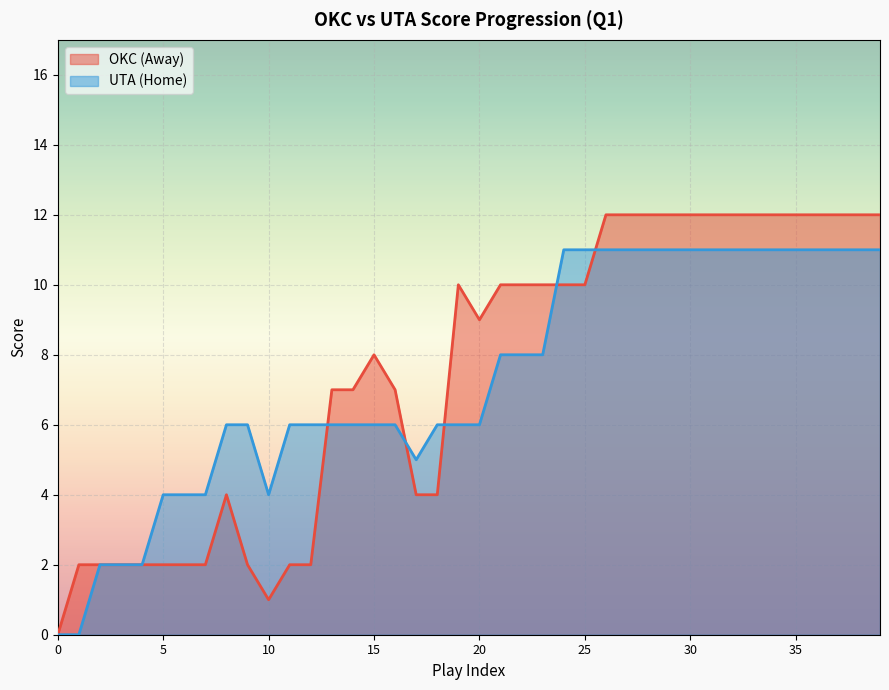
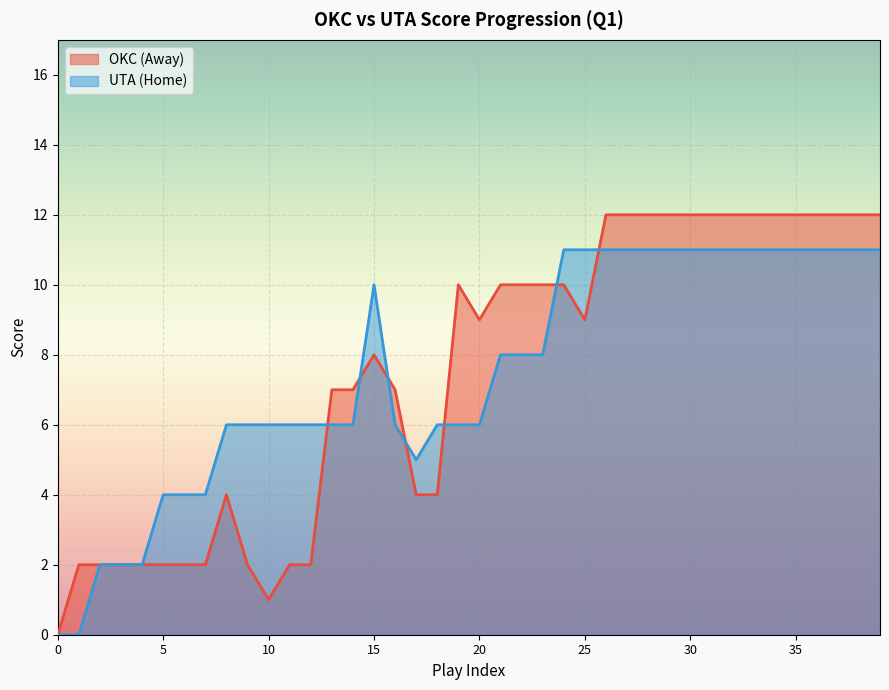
  {
    "OKC (Away)": {
      "5": 2,
      "10": 1,
      "15": 8,
      "20": 9,
-     "25": 10,
+     "25": 9,
      "30": 12,
      "35": 12
    },
    "UTA (Home)": {
      "5": 4,
-     "10": 4,
-     "15": 6,
+     "10": 6,
+     "15": 10,
      "20": 6,
      "25": 11,
      "30": 11,
      "35": 11
    }
  }
